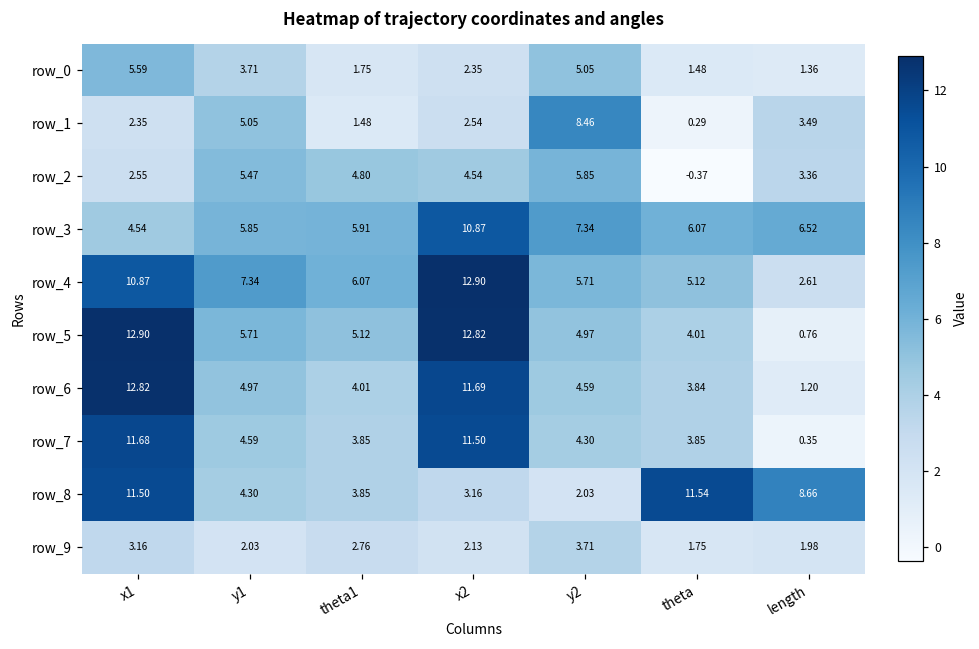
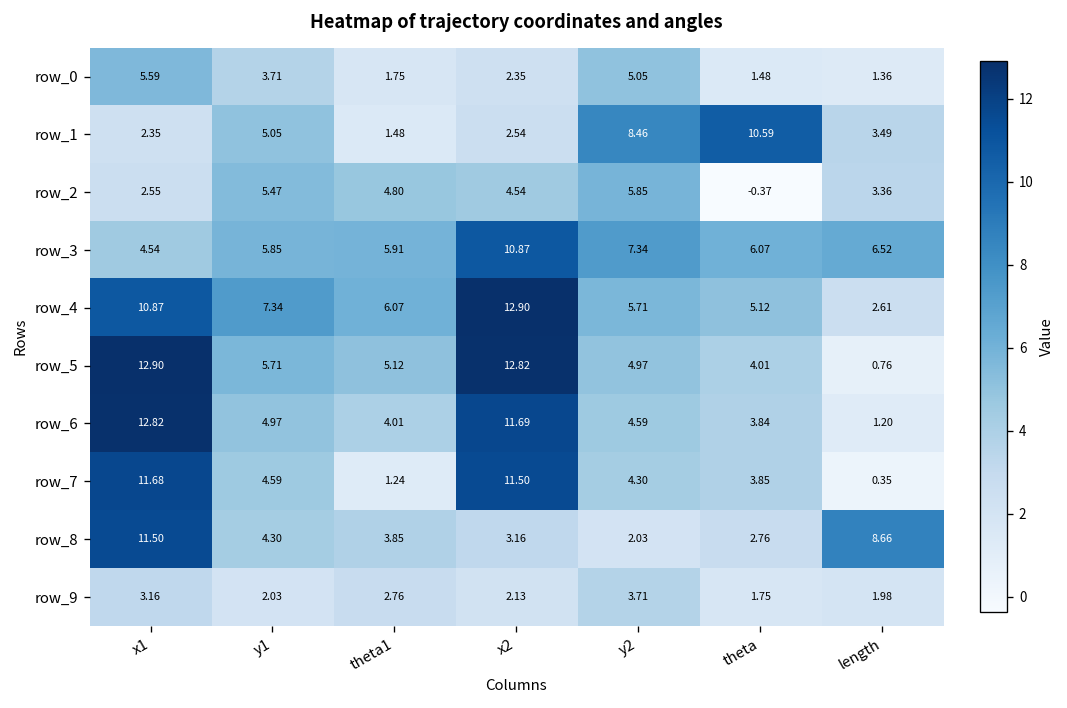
  {
    "row_0": {
      "x1": 5.59,
      "y1": 3.71,
      "theta1": 1.75,
      "x2": 2.35,
      "y2": 5.05,
      "theta": 1.48,
      "length": 1.36
    },
    "row_1": {
      "x1": 2.35,
      "y1": 5.05,
      "theta1": 1.48,
      "x2": 2.54,
      "y2": 8.46,
-     "theta": 0.29,
+     "theta": 10.59,
      "length": 3.49
    },
    "row_2": {
      "x1": 2.55,
      "y1": 5.47,
      "theta1": 4.80,
      "x2": 4.54,
      "y2": 5.85,
      "theta": -0.37,
      "length": 3.36
    },
    "row_3": {
      "x1": 4.54,
      "y1": 5.85,
      "theta1": 5.91,
      "x2": 10.87,
      "y2": 7.34,
      "theta": 6.07,
      "length": 6.52
    },
    "row_4": {
      "x1": 10.87,
      "y1": 7.34,
      "theta1": 6.07,
      "x2": 12.90,
      "y2": 5.71,
      "theta": 5.12,
      "length": 2.61
    },
    "row_5": {
      "x1": 12.90,
      "y1": 5.71,
      "theta1": 5.12,
      "x2": 12.82,
      "y2": 4.97,
      "theta": 4.01,
      "length": 0.76
    },
    "row_6": {
      "x1": 12.82,
      "y1": 4.97,
      "theta1": 4.01,
      "x2": 11.69,
      "y2": 4.59,
      "theta": 3.84,
      "length": 1.20
    },
    "row_7": {
      "x1": 11.68,
      "y1": 4.59,
-     "theta1": 3.85,
+     "theta1": 1.24,
      "x2": 11.50,
      "y2": 4.30,
      "theta": 3.85,
      "length": 0.35
    },
    "row_8": {
      "x1": 11.50,
      "y1": 4.30,
      "theta1": 3.85,
      "x2": 3.16,
      "y2": 2.03,
-     "theta": 11.54,
+     "theta": 2.76,
      "length": 8.66
    },
    "row_9": {
      "x1": 3.16,
      "y1": 2.03,
      "theta1": 2.76,
      "x2": 2.13,
      "y2": 3.71,
      "theta": 1.75,
      "length": 1.98
    }
  }
